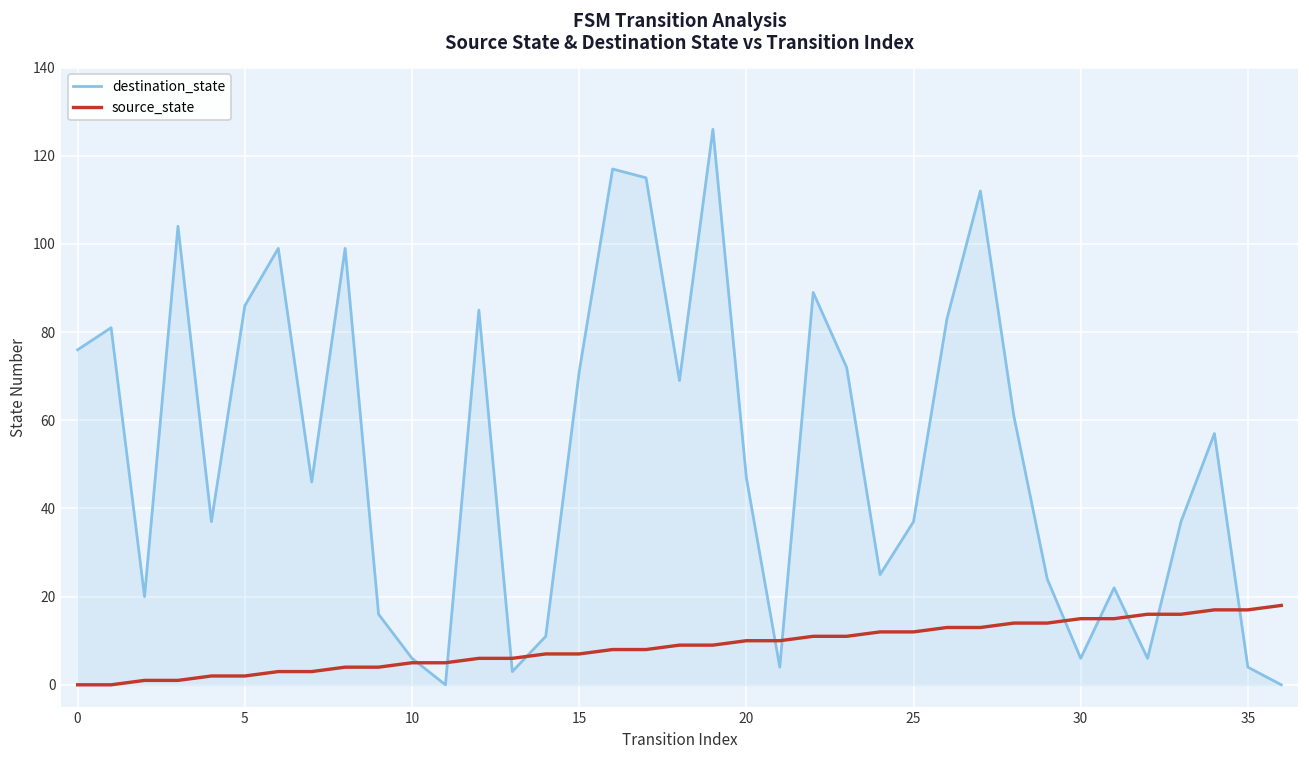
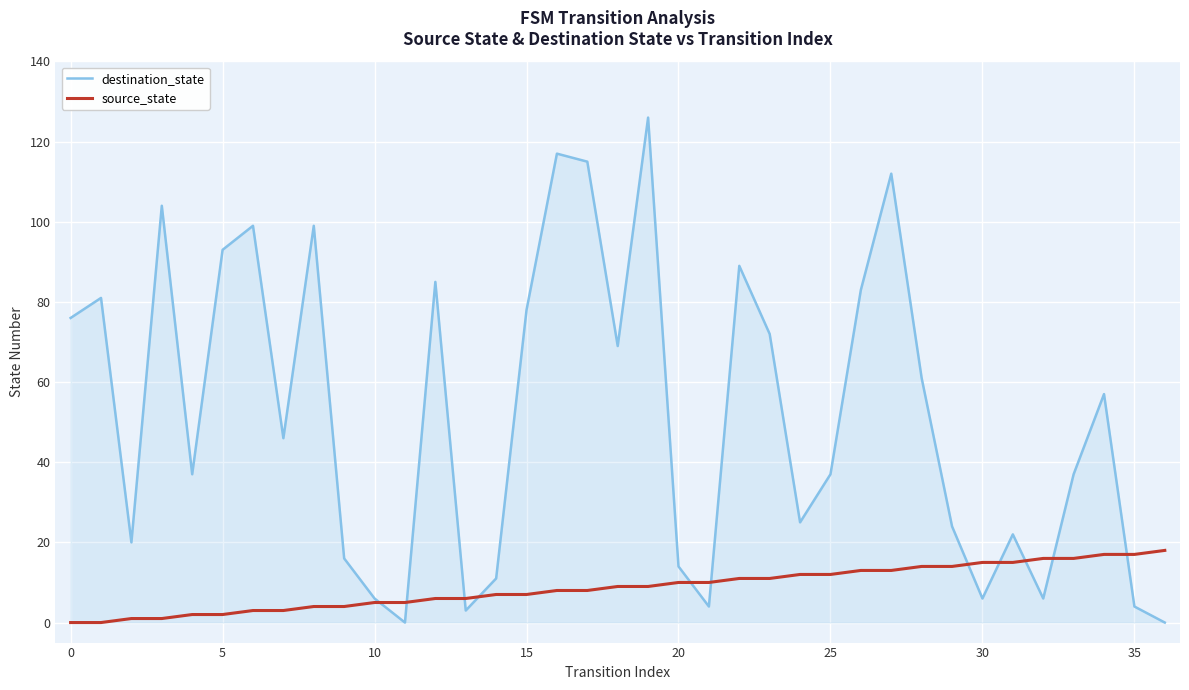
  {
    "destination_state": {
      "0": 76,
-     "5": 86,
+     "5": 93,
      "10": 6,
-     "15": 71,
-     "20": 47,
+     "15": 78,
+     "20": 14,
      "25": 37,
      "30": 6,
      "35": 4
    },
    "source_state": {
      "0": 0,
      "5": 2,
      "10": 5,
      "15": 7,
      "20": 10,
      "25": 12,
      "30": 15,
      "35": 17
    }
  }
